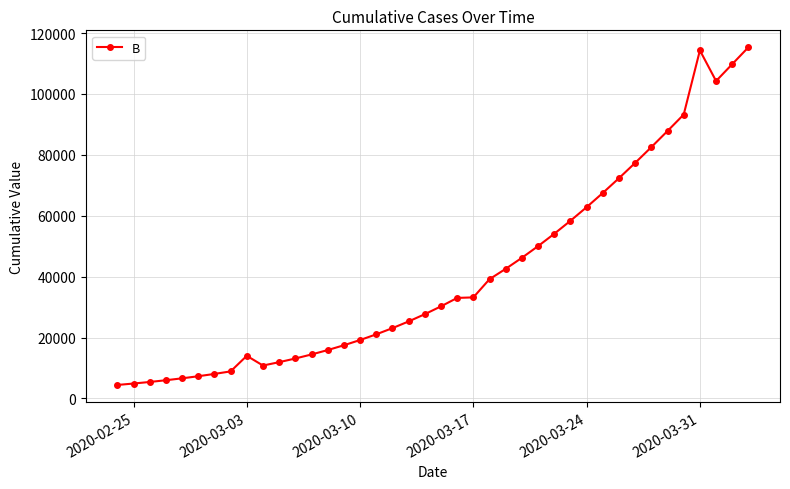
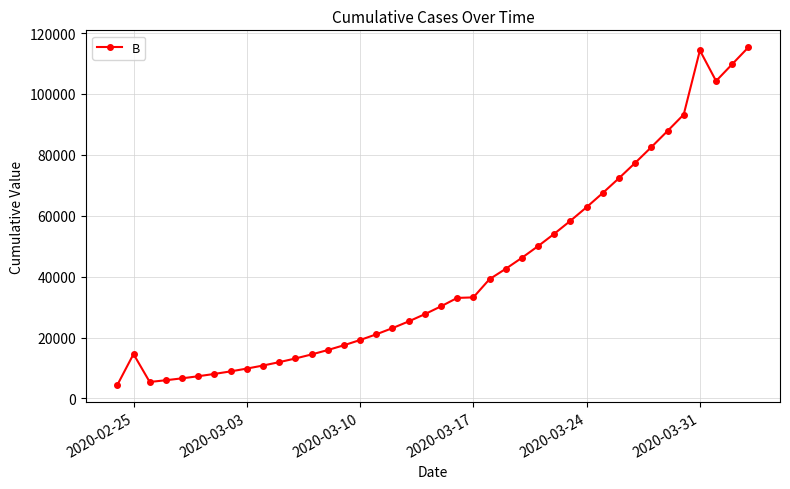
  {
-   "2020-02-25": 5000,
-   "2020-03-03": 14000,
+   "2020-02-25": 15000,
+   "2020-03-03": 10000,
    "2020-03-10": 19000,
    "2020-03-17": 33000,
    "2020-03-24": 63000,
    "2020-03-31": 114000
  }
